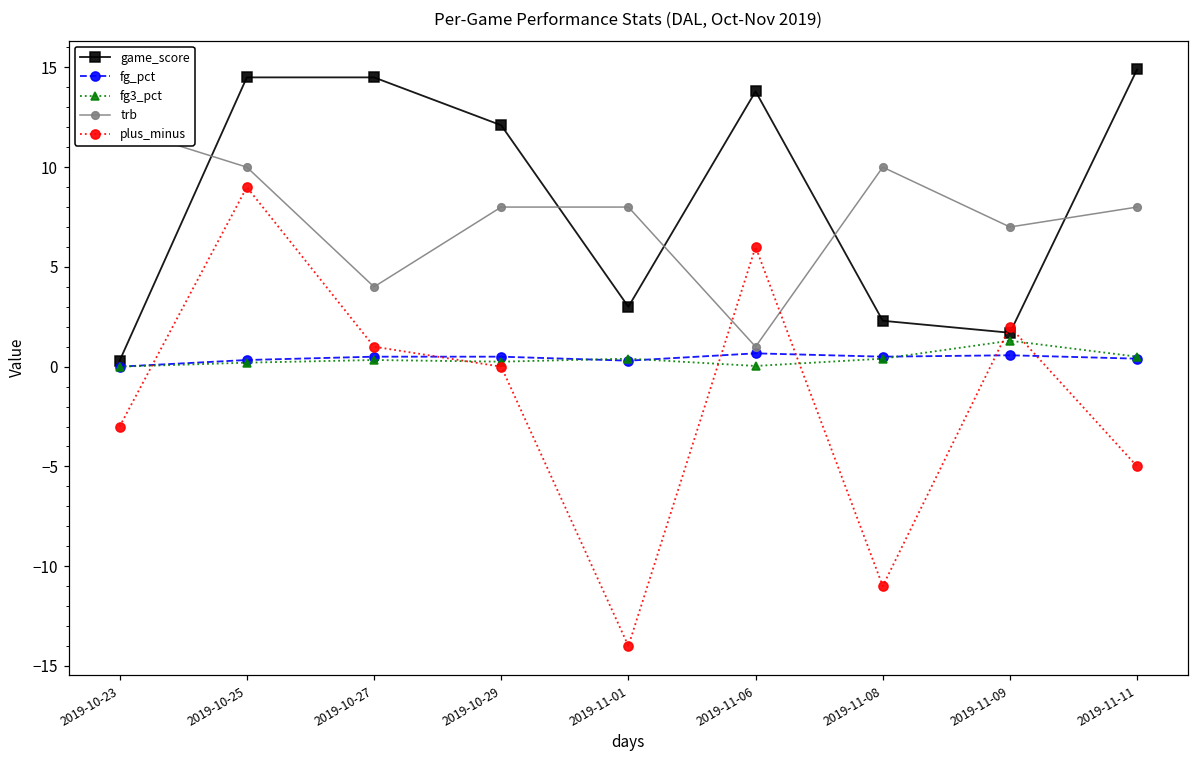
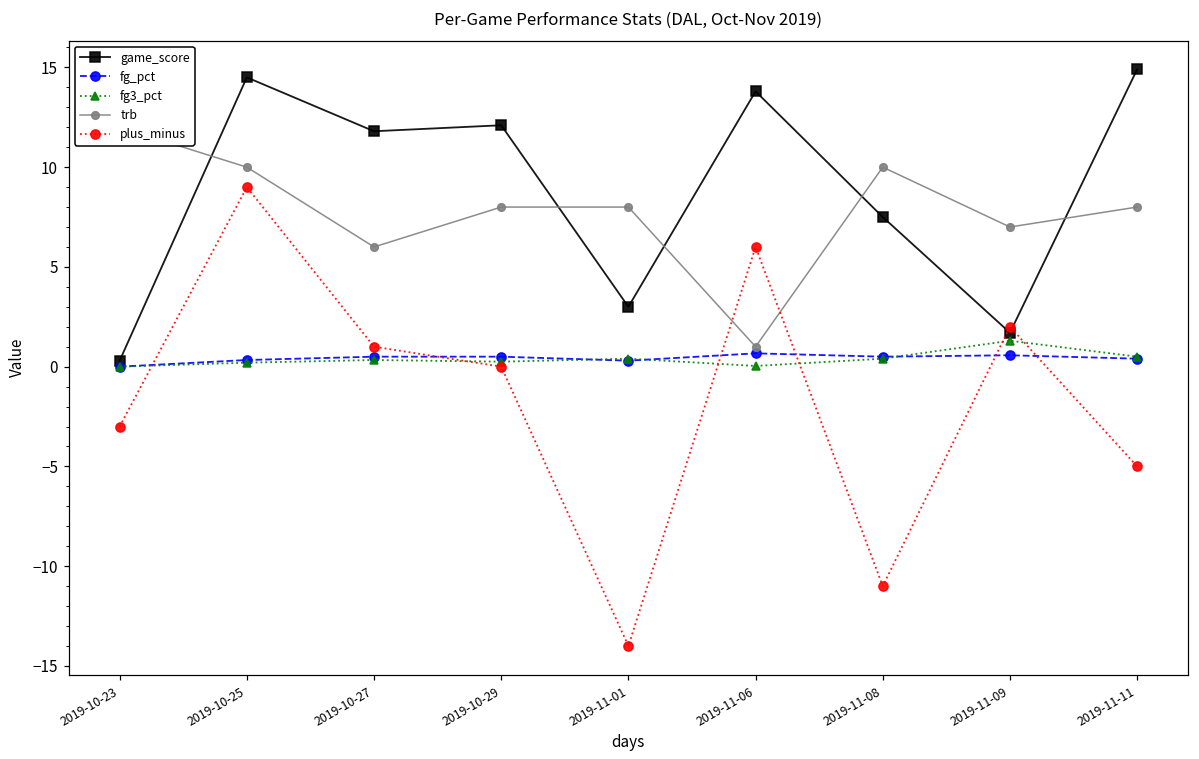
  {
    "game_score": {
      "2019-10-23": 0.3,
      "2019-10-25": 14.5,
-     "2019-10-27": 14.5,
+     "2019-10-27": 11.8,
      "2019-10-29": 12.1,
      "2019-11-01": 3.0,
      "2019-11-06": 13.8,
-     "2019-11-08": 2.3,
+     "2019-11-08": 7.5,
      "2019-11-09": 1.7,
      "2019-11-11": 14.9
    },
    "fg_pct": {
      "2019-10-27": 0.5,
      "2019-10-29": 0.5,
      "2019-11-06": 0.7,
      "2019-11-09": 0.6
    },
    "fg3_pct": {
      "2019-10-27": 0.3,
      "2019-10-29": 0.3,
      "2019-11-06": 0.0,
      "2019-11-09": 1.3
    },
    "trb": {
      "2019-10-25": 10,
-     "2019-10-27": 4,
+     "2019-10-27": 6,
      "2019-10-29": 8,
      "2019-11-01": 8,
      "2019-11-06": 1,
      "2019-11-08": 10,
      "2019-11-09": 7,
      "2019-11-11": 8
    },
    "plus_minus": {
      "2019-10-23": -3.0,
      "2019-10-25": 9.0,
      "2019-10-27": 1.0,
      "2019-10-29": 0.0,
      "2019-11-01": -14.0,
      "2019-11-06": 6.0,
      "2019-11-08": -11.0,
      "2019-11-09": 2.0,
      "2019-11-11": -5.0
    }
  }
